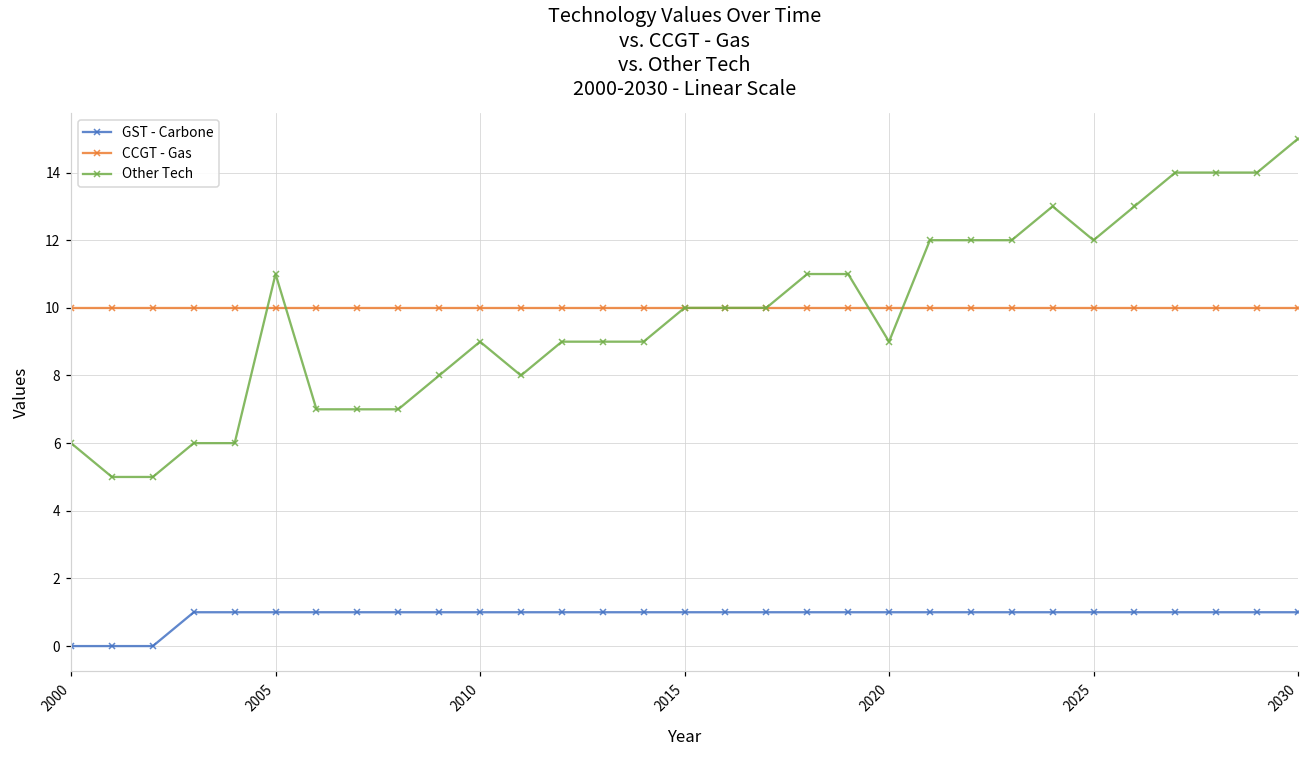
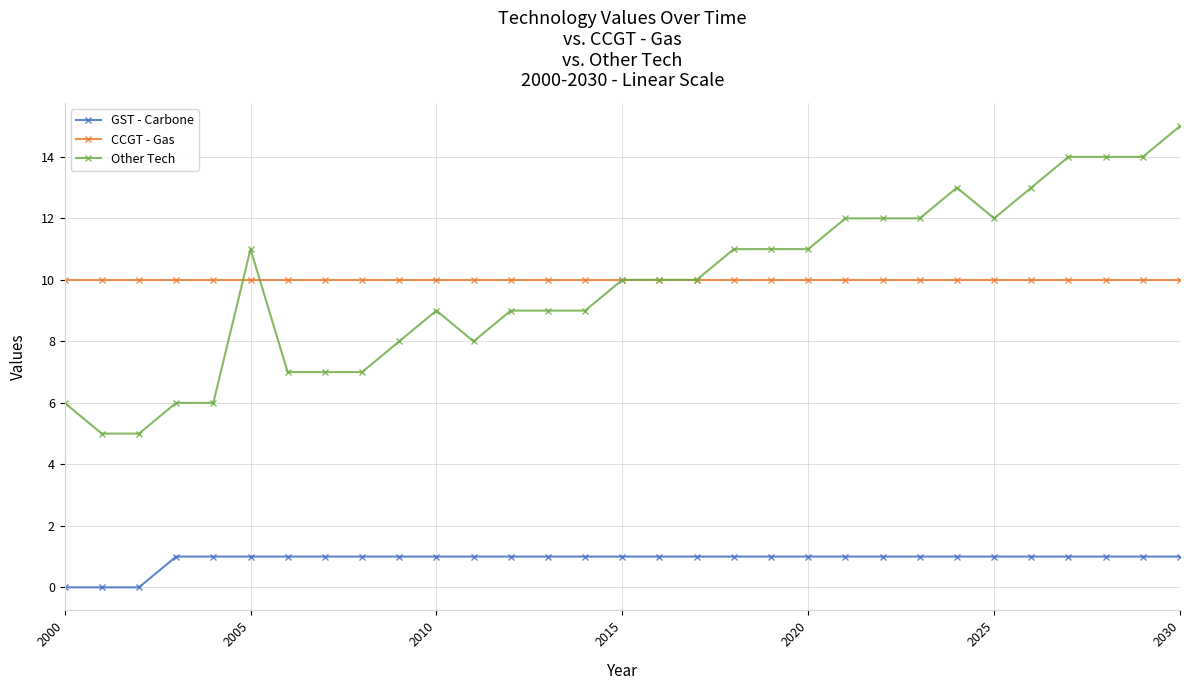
  {
    "GST - Carbone": {
      "2000": 0,
      "2005": 1,
      "2010": 1,
      "2015": 1,
      "2020": 1,
      "2025": 1,
      "2030": 1
    },
    "CCGT - Gas": {
      "2000": 10,
      "2005": 10,
      "2010": 10,
      "2020": 10,
      "2025": 10,
      "2030": 10
    },
    "Other Tech": {
      "2000": 6,
      "2005": 11,
      "2010": 9,
-     "2020": 9,
+     "2020": 11,
      "2025": 12,
      "2030": 15
    }
  }
